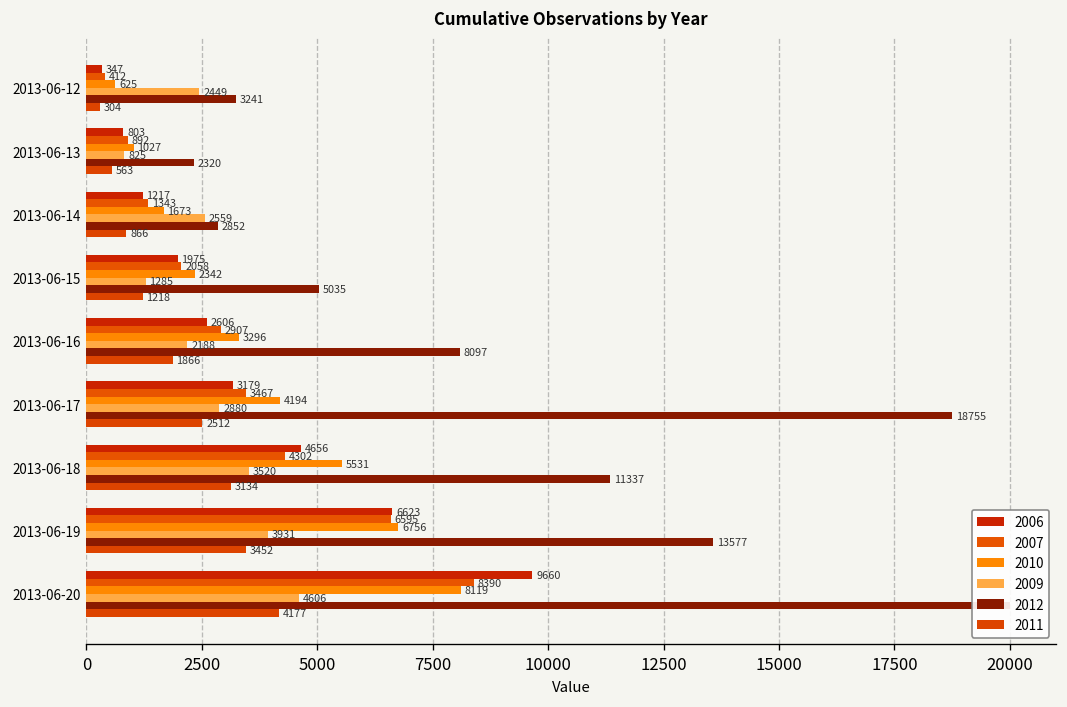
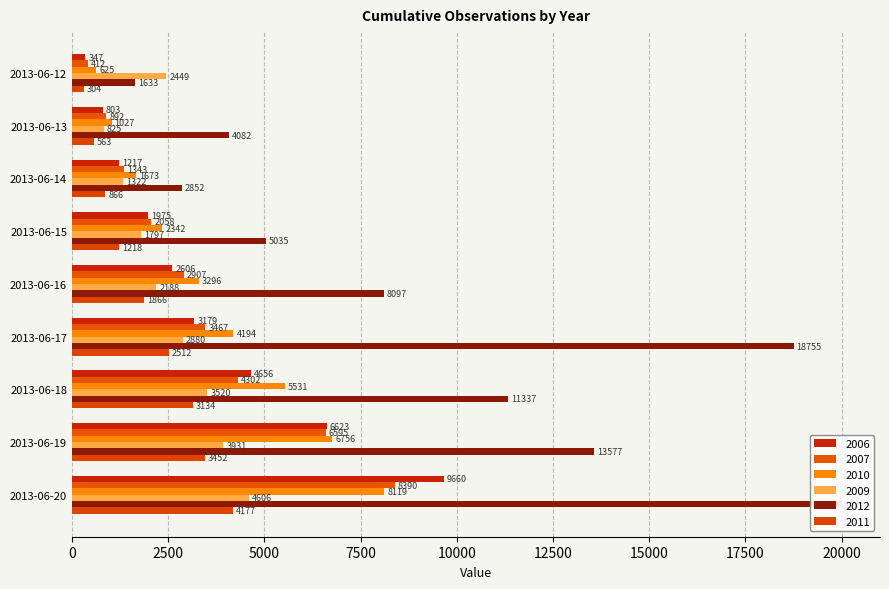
  {
    "2009": {
      "2013-06-12": 2449,
      "2013-06-13": 825,
-     "2013-06-14": 2559,
-     "2013-06-15": 1285,
+     "2013-06-14": 1322,
+     "2013-06-15": 1797,
      "2013-06-16": 2188,
      "2013-06-17": 2880,
      "2013-06-18": 3520,
      "2013-06-19": 3931,
      "2013-06-20": 4606
    },
    "2012": {
-     "2013-06-12": 3241,
-     "2013-06-13": 2320,
+     "2013-06-12": 1633,
+     "2013-06-13": 4082,
      "2013-06-14": 2852,
      "2013-06-15": 5035,
      "2013-06-16": 8097,
      "2013-06-17": 18755,
      "2013-06-18": 11337,
      "2013-06-19": 13577
    }
  }
